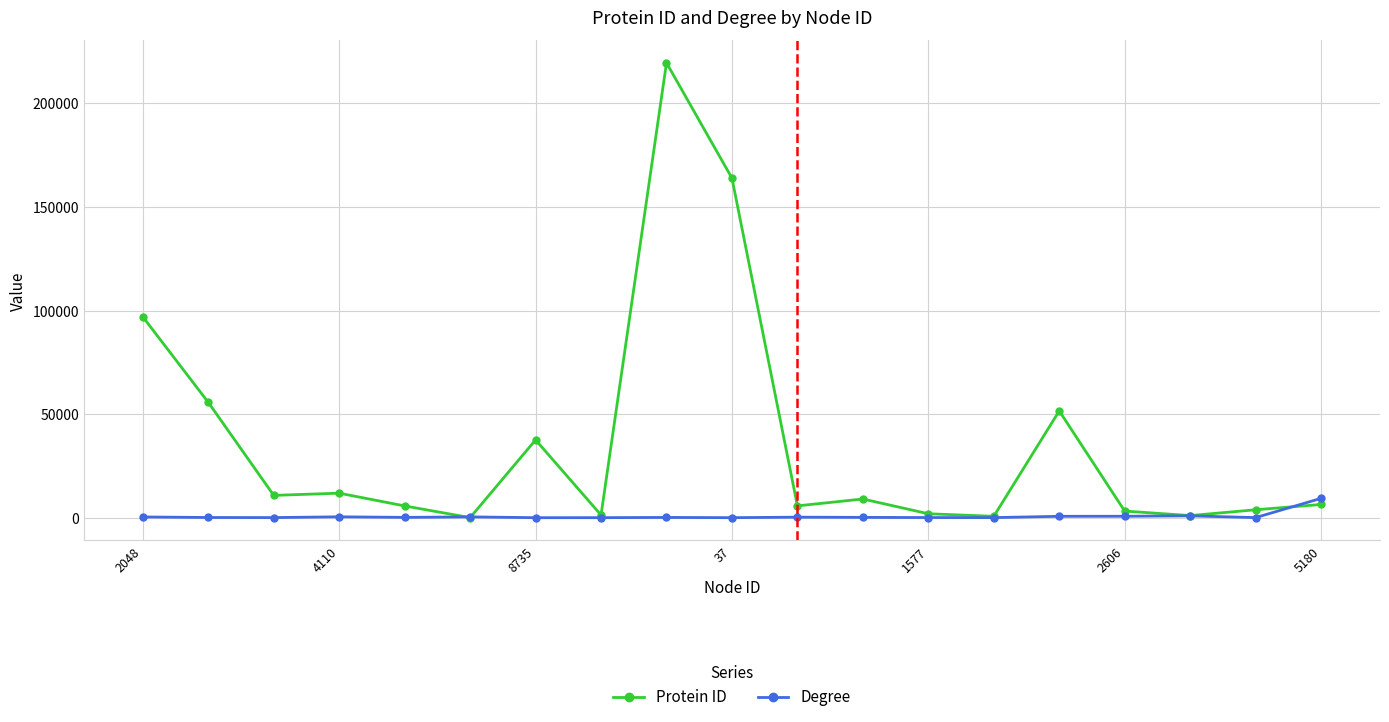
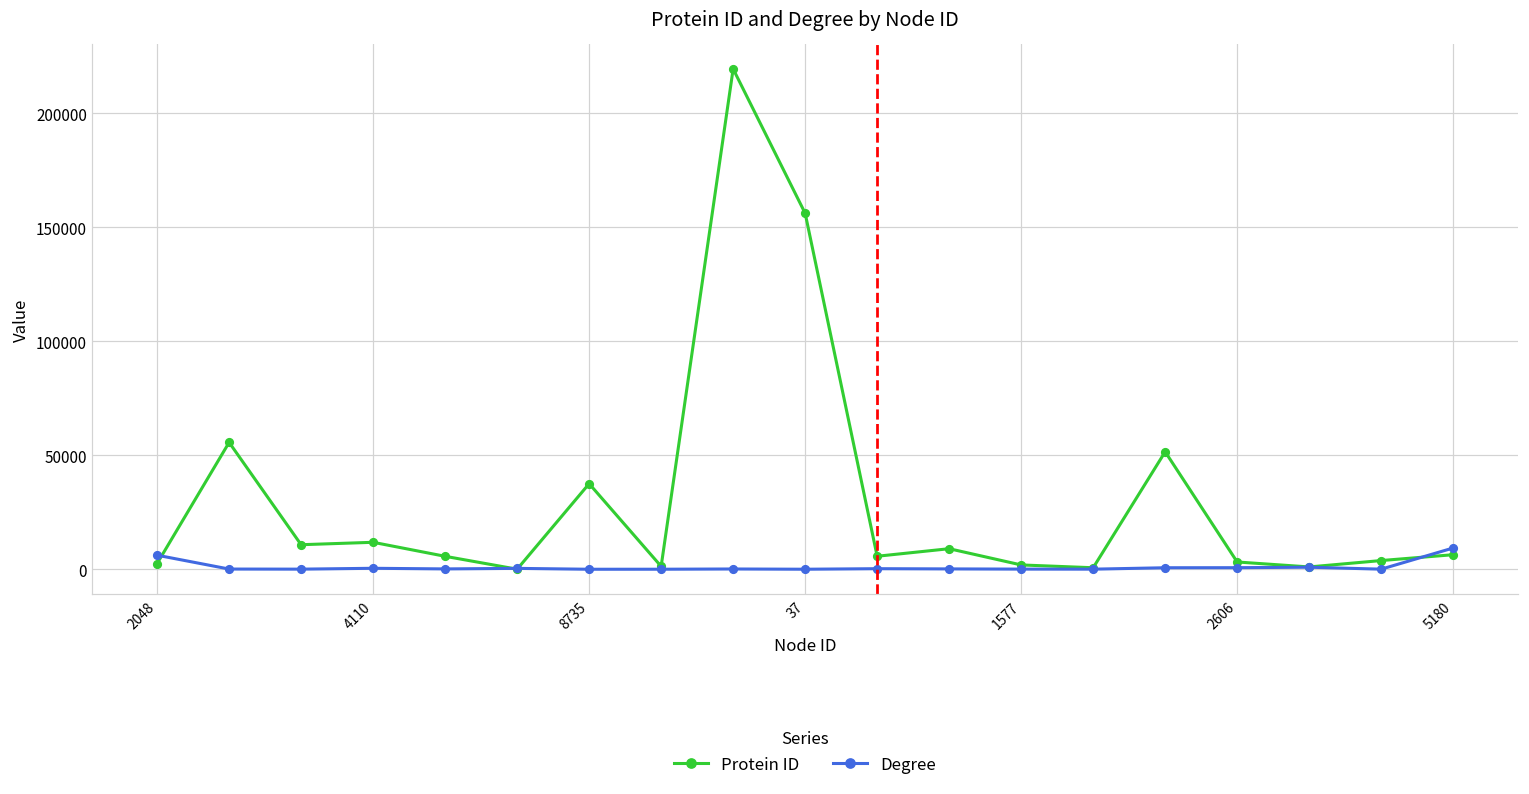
  {
    "Protein ID": {
-     "2048": 97000,
+     "2048": 3000,
      "4110": 12000,
      "8735": 38000,
-     "37": 164000,
+     "37": 156000,
      "1577": 2000,
      "2606": 3000,
      "5180": 6000
    },
    "Degree": {
-     "2048": 0,
+     "2048": 6000,
      "4110": 0,
      "8735": 0,
      "37": 0,
      "1577": 0,
      "2606": 1000,
      "5180": 9000
    }
  }
